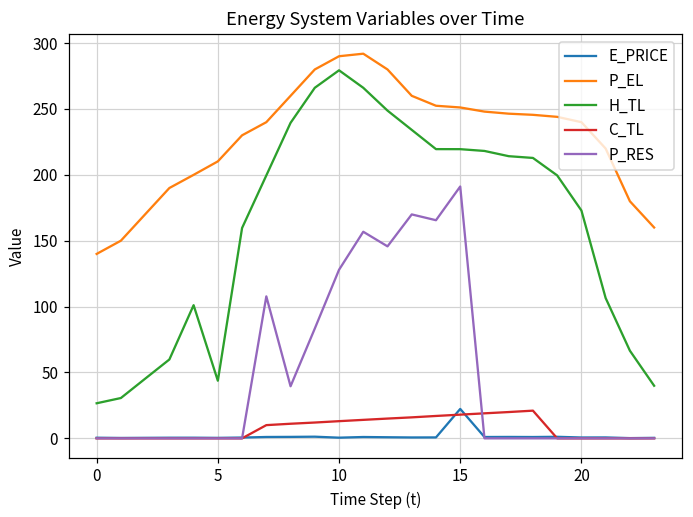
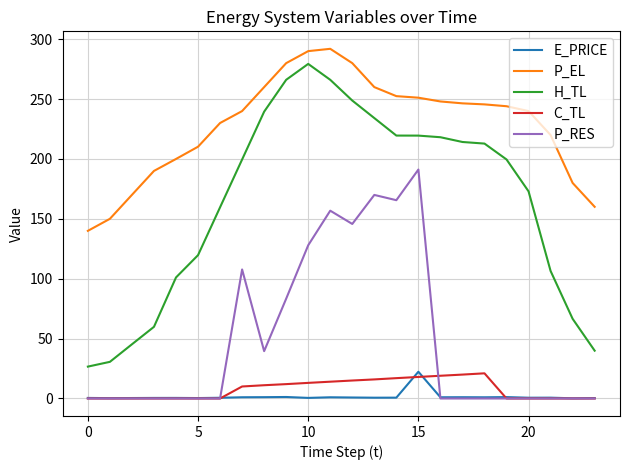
  {
    "E_PRICE": {
      "10": 0,
      "15": 22
    },
    "P_EL": {
      "0": 140,
      "5": 210,
      "10": 290,
      "15": 251
    },
    "H_TL": {
      "0": 27,
-     "5": 44,
+     "5": 120,
      "10": 279,
      "15": 219,
      "20": 173
    },
    "C_TL": {
      "10": 13,
      "15": 18
    },
    "P_RES": {
      "10": 128,
      "15": 191
    }
  }
